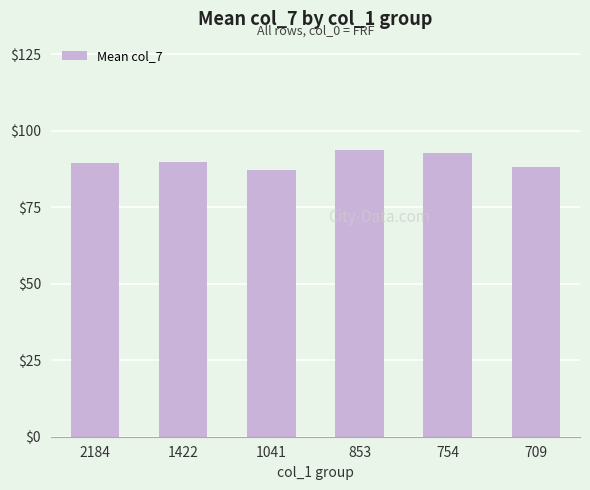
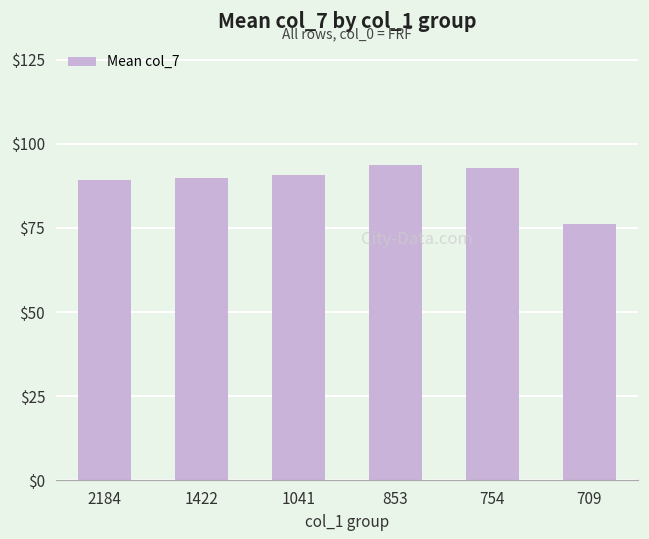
  {
    "2184": "$89",
    "1422": "$90",
-   "1041": "$87",
+   "1041": "$91",
    "853": "$94",
    "754": "$93",
-   "709": "$88"
+   "709": "$76"
  }
